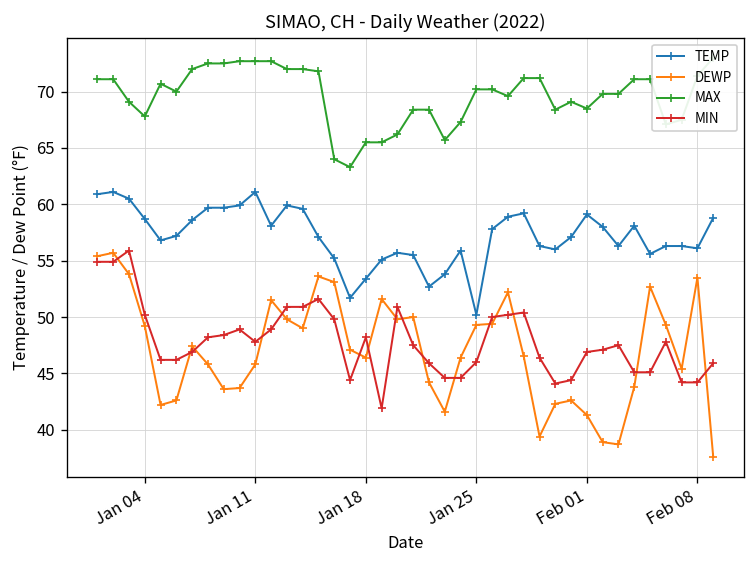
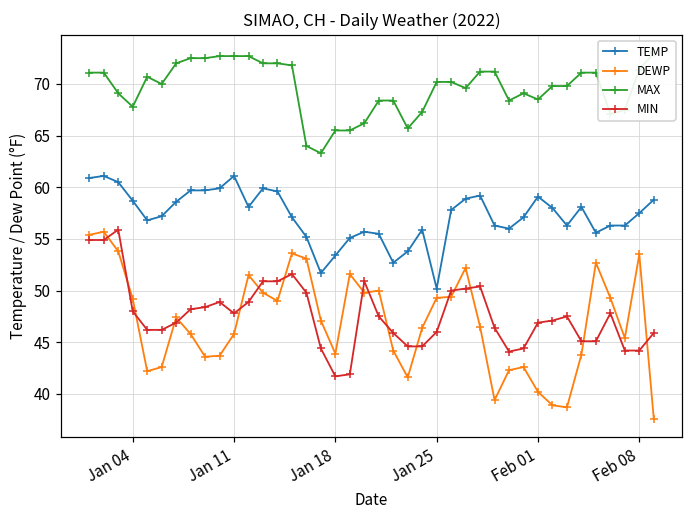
  {
    "TEMP": {
      "Jan 04": 59,
      "Jan 11": 61,
      "Jan 18": 53,
      "Jan 25": 50,
      "Feb 01": 59,
-     "Feb 08": 56
+     "Feb 08": 58
    },
    "DEWP": {
      "Jan 04": 49,
      "Jan 11": 46,
-     "Jan 18": 46,
+     "Jan 18": 44,
      "Jan 25": 49,
-     "Feb 01": 41,
+     "Feb 01": 40,
      "Feb 08": 54
    },
    "MAX": {
      "Jan 04": 68,
      "Jan 11": 73,
      "Jan 18": 66,
      "Jan 25": 70,
      "Feb 01": 69
    },
    "MIN": {
-     "Jan 04": 50,
+     "Jan 04": 48,
      "Jan 11": 48,
-     "Jan 18": 48,
+     "Jan 18": 42,
      "Jan 25": 46,
      "Feb 01": 47,
      "Feb 08": 44
    }
  }
